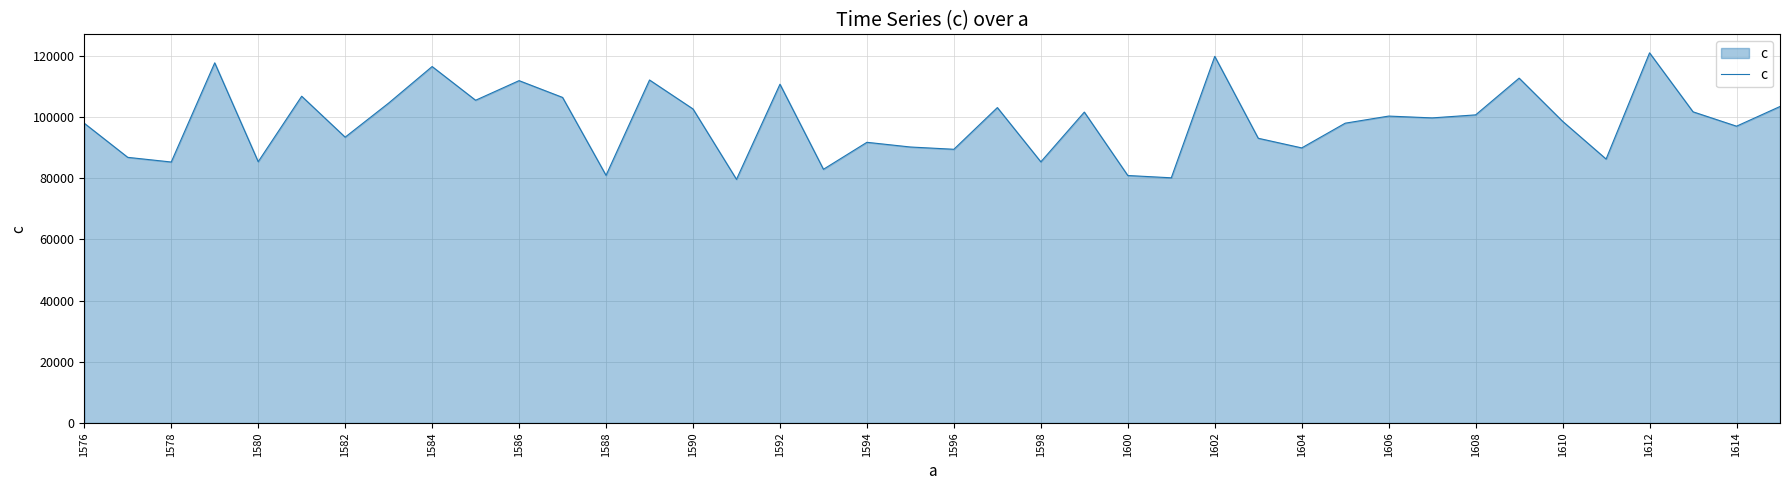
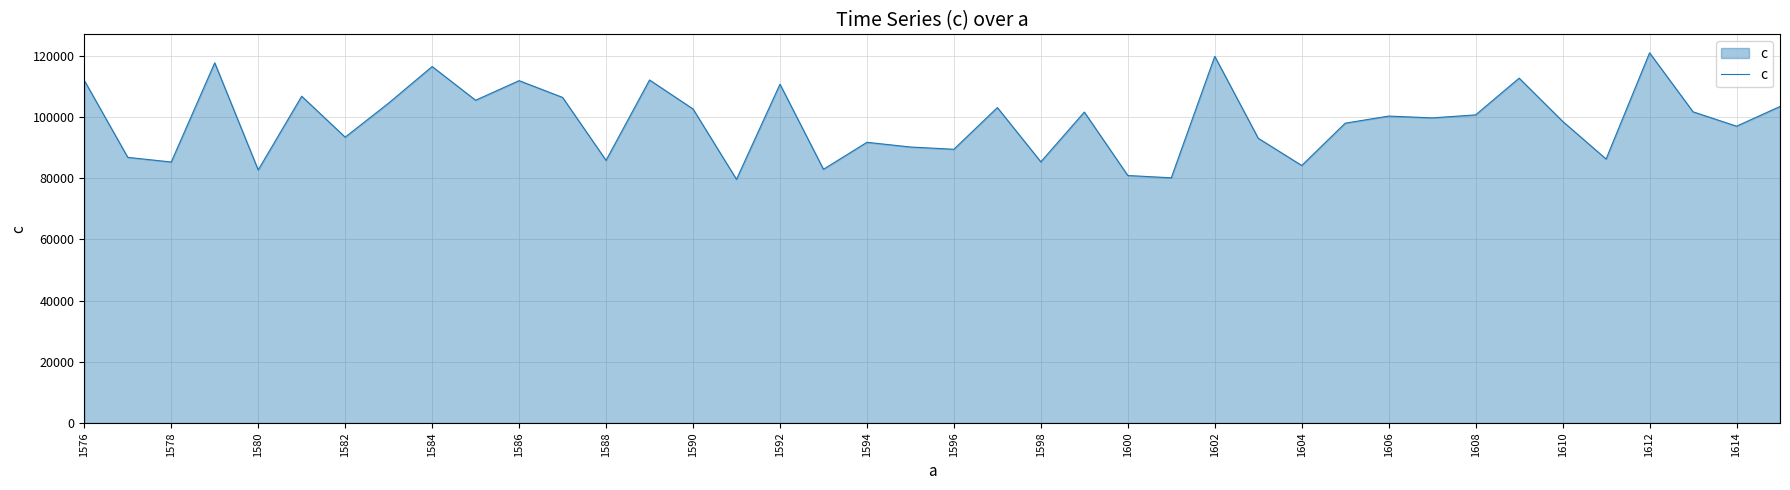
  {
-   "1576": 98000,
+   "1576": 112000,
    "1578": 85000,
-   "1580": 85000,
+   "1580": 83000,
    "1582": 93000,
    "1584": 117000,
    "1586": 112000,
-   "1588": 81000,
+   "1588": 86000,
    "1590": 103000,
    "1592": 111000,
    "1594": 92000,
    "1596": 89000,
    "1598": 85000,
    "1600": 81000,
    "1602": 120000,
-   "1604": 90000,
+   "1604": 84000,
    "1606": 100000,
    "1608": 101000,
    "1610": 99000,
    "1612": 121000,
    "1614": 97000
  }
